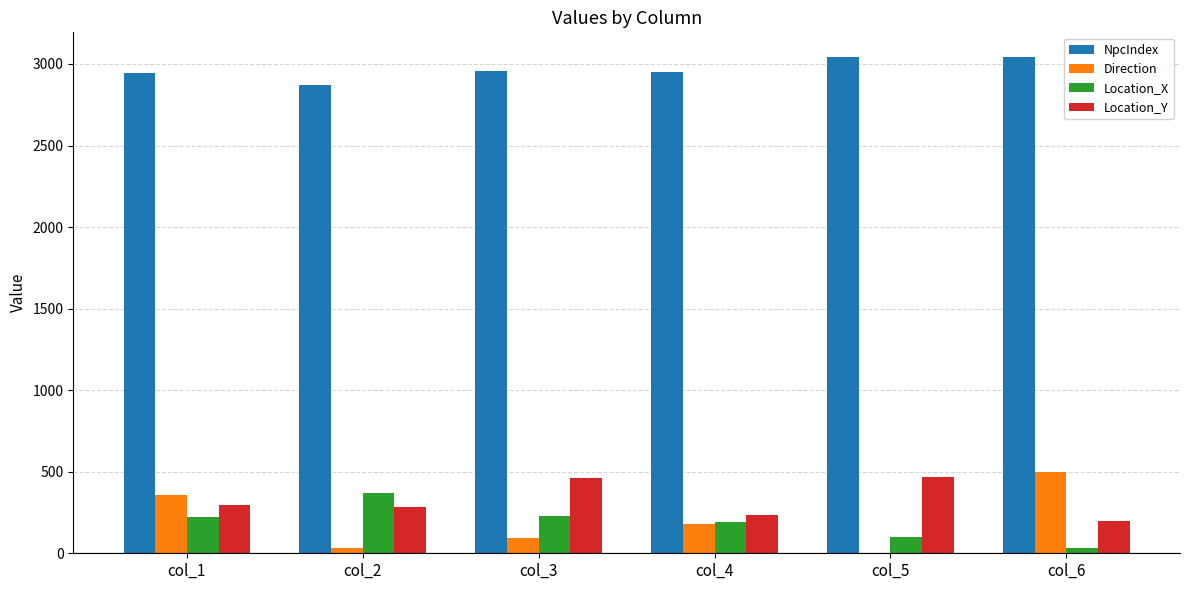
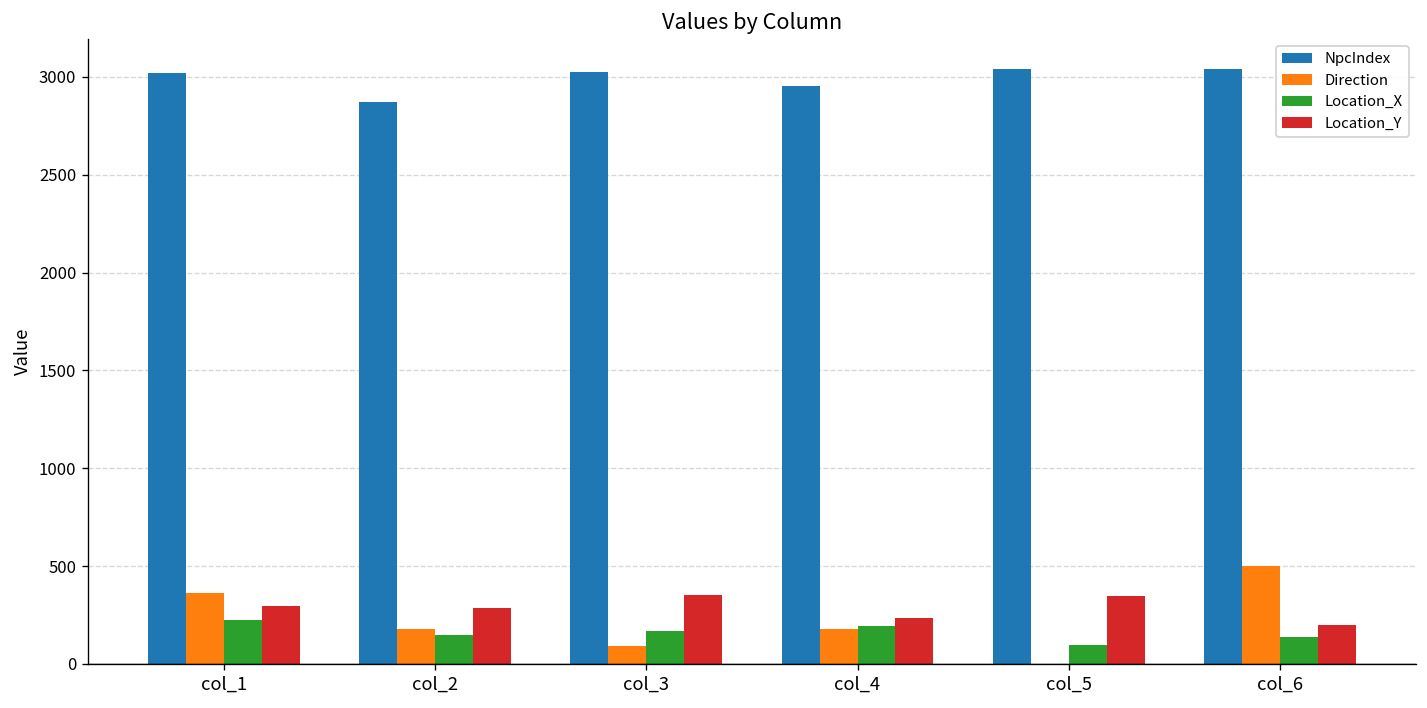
  {
    "NpcIndex": {
-     "col_1": 2950,
+     "col_1": 3020,
      "col_2": 2870,
-     "col_3": 2960,
+     "col_3": 3020,
      "col_4": 2950,
      "col_5": 3040,
      "col_6": 3040
    },
    "Direction": {
      "col_1": 360,
-     "col_2": 30,
+     "col_2": 180,
      "col_3": 90,
      "col_4": 180,
      "col_5": 0,
      "col_6": 500
    },
    "Location_X": {
      "col_1": 220,
-     "col_2": 370,
-     "col_3": 230,
+     "col_2": 150,
+     "col_3": 170,
      "col_4": 190,
      "col_5": 100,
-     "col_6": 30
+     "col_6": 140
    },
    "Location_Y": {
      "col_1": 300,
      "col_2": 290,
-     "col_3": 460,
+     "col_3": 350,
      "col_4": 230,
-     "col_5": 470,
+     "col_5": 350,
      "col_6": 200
    }
  }
